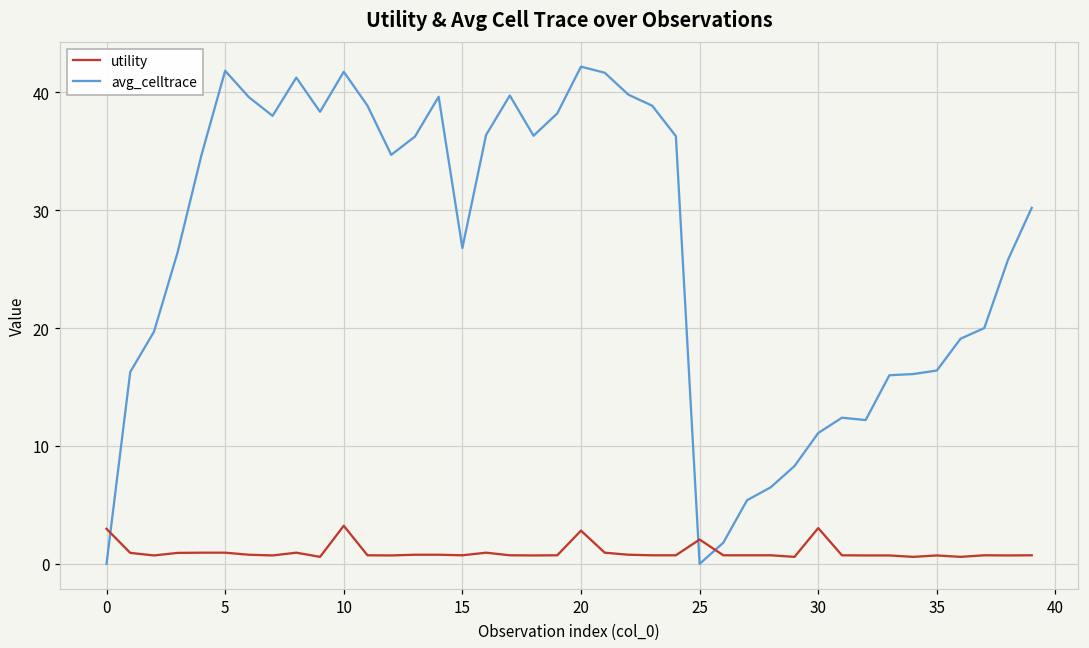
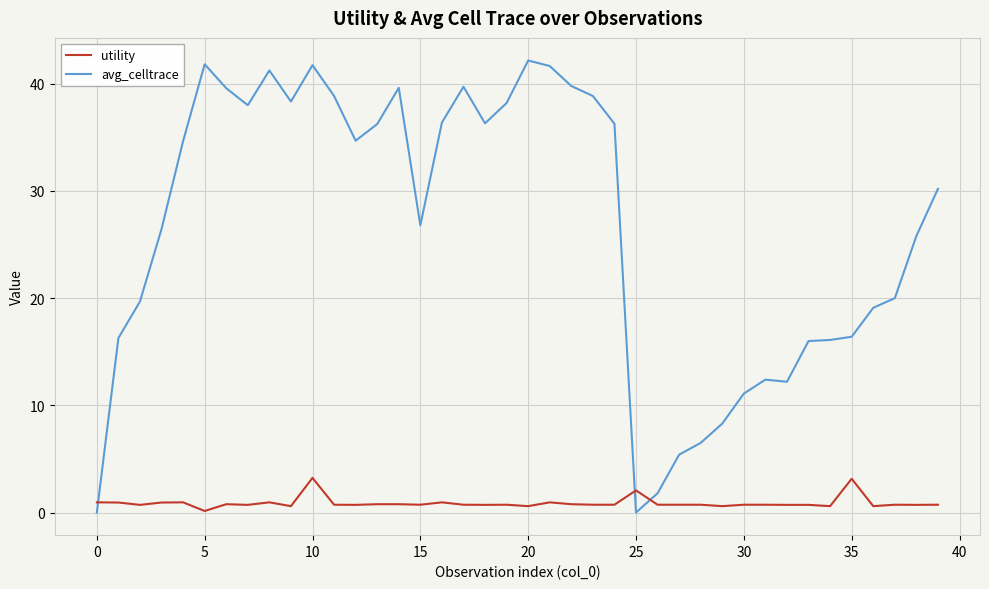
  {
    "utility": {
-     "0": 3.0,
-     "5": 1.0,
+     "0": 1.0,
+     "5": 0.1,
      "10": 3.2,
      "15": 0.7,
-     "20": 2.8,
+     "20": 0.6,
      "25": 2.1,
-     "30": 3.0,
-     "35": 0.7
+     "30": 0.7,
+     "35": 3.2
    },
    "avg_celltrace": {
      "0": 0.0,
      "5": 41.8,
      "10": 41.7,
      "15": 26.8,
      "20": 42.2,
      "25": 0.0,
      "30": 11.1,
      "35": 16.4
    }
  }
